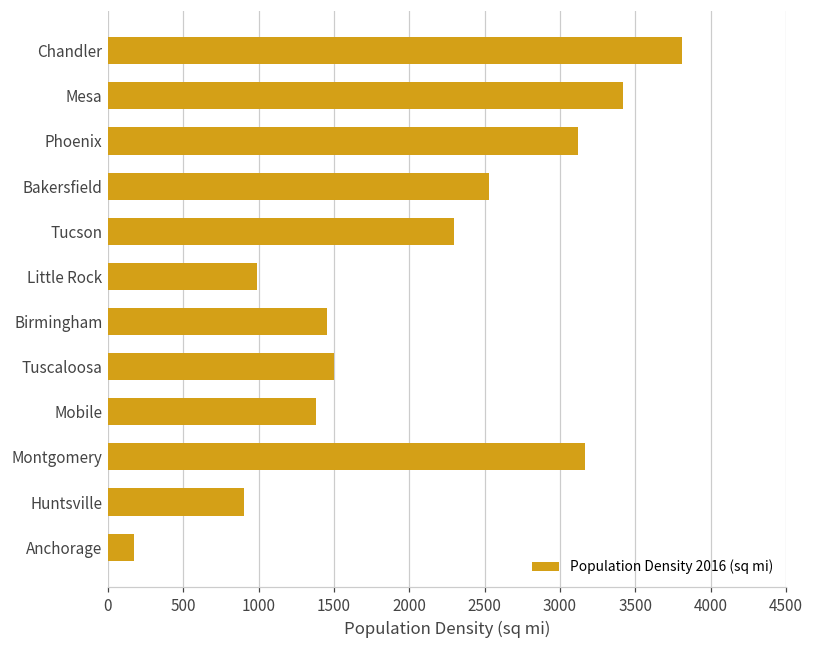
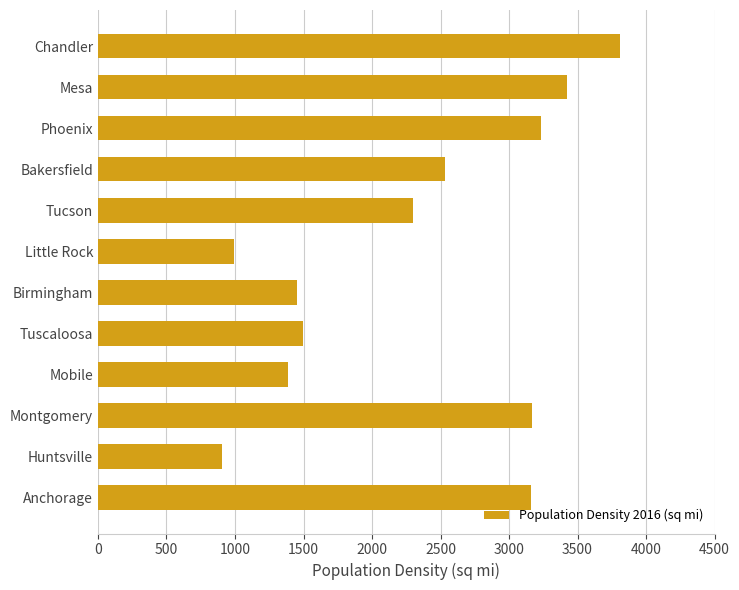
  {
    "Chandler": 3810,
    "Mesa": 3420,
-   "Phoenix": 3120,
+   "Phoenix": 3230,
    "Bakersfield": 2530,
    "Tucson": 2300,
    "Little Rock": 990,
    "Birmingham": 1450,
    "Tuscaloosa": 1500,
    "Mobile": 1380,
    "Montgomery": 3170,
    "Huntsville": 910,
-   "Anchorage": 180
+   "Anchorage": 3160
  }
